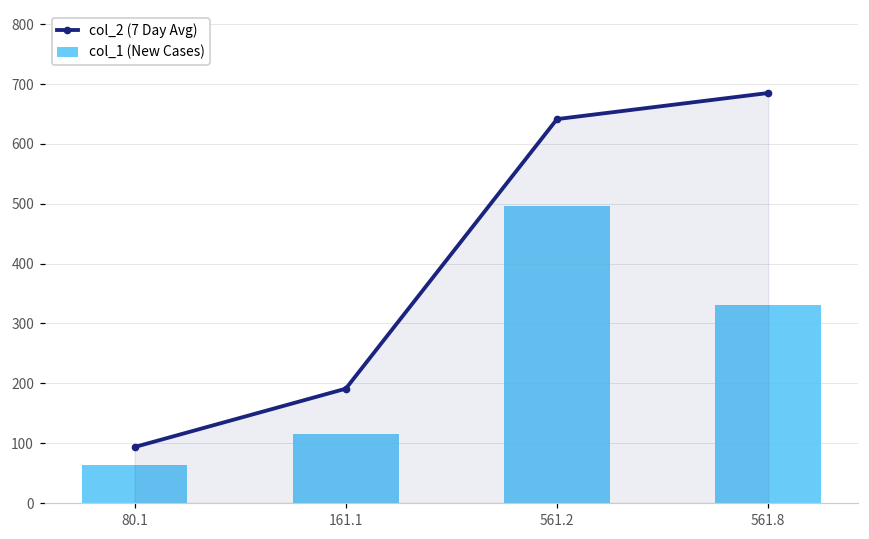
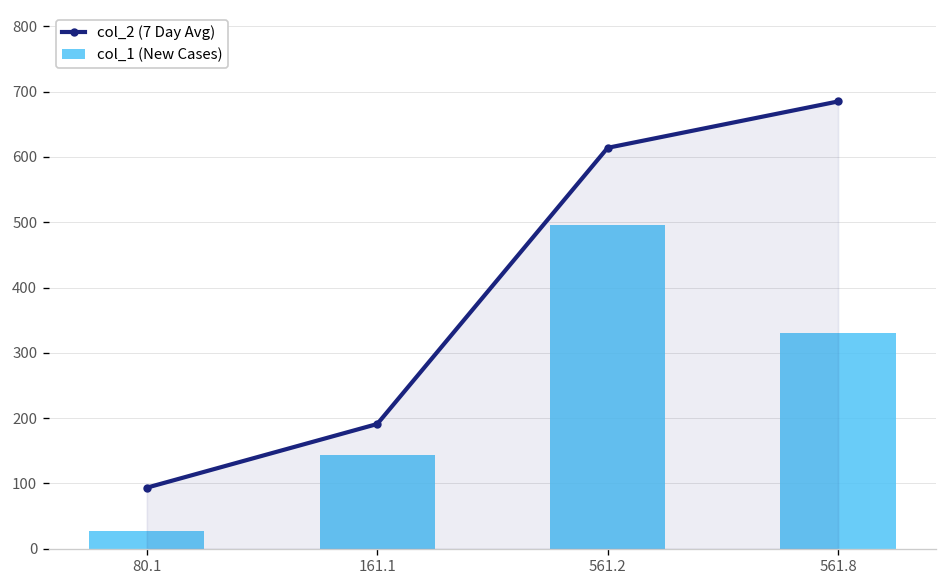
  {
    "col_1 (New Cases)": {
-     "80.1": 60,
-     "161.1": 120,
+     "80.1": 30,
+     "161.1": 140,
      "561.2": 500,
      "561.8": 330
    },
    "col_2 (7 Day Avg)": {
      "80.1": 90,
      "161.1": 190,
-     "561.2": 640,
+     "561.2": 610,
      "561.8": 690
    }
  }
